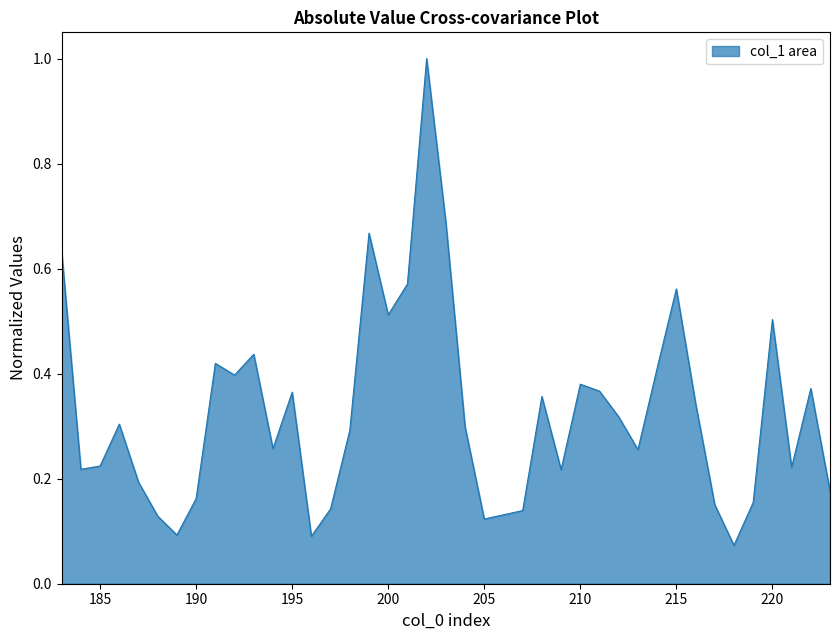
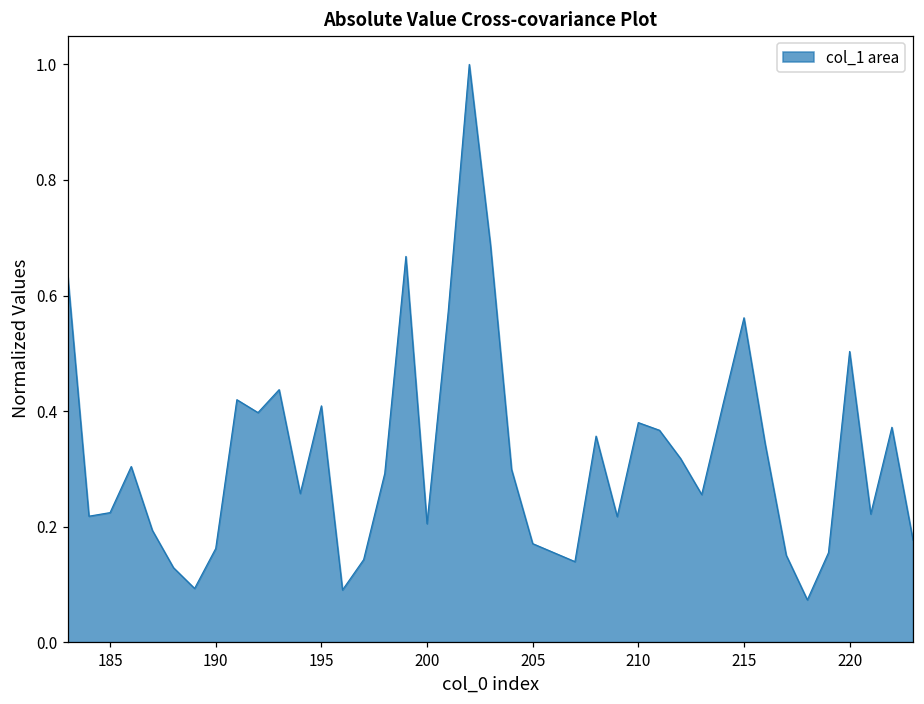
  {
    "185": 0.22,
    "190": 0.16,
-   "195": 0.36,
-   "200": 0.51,
-   "205": 0.12,
+   "195": 0.41,
+   "200": 0.20,
+   "205": 0.17,
    "210": 0.38,
    "215": 0.56,
    "220": 0.50
  }
